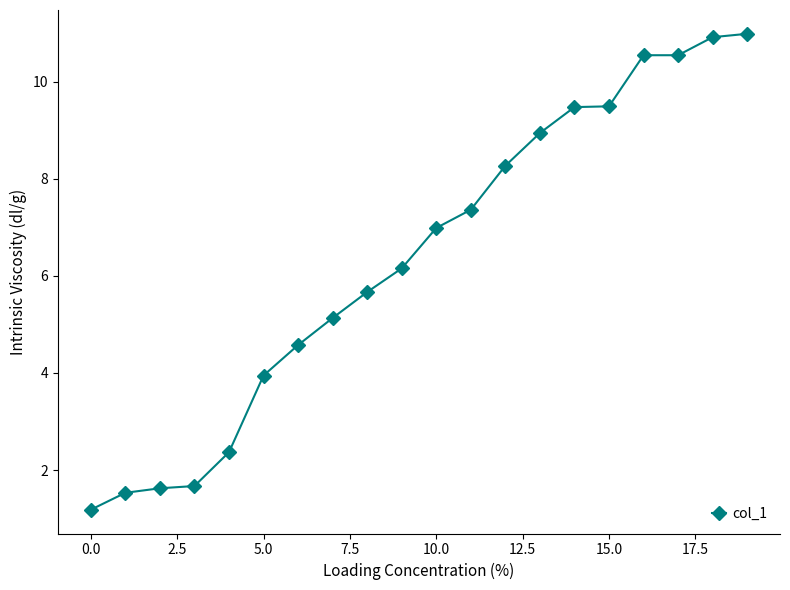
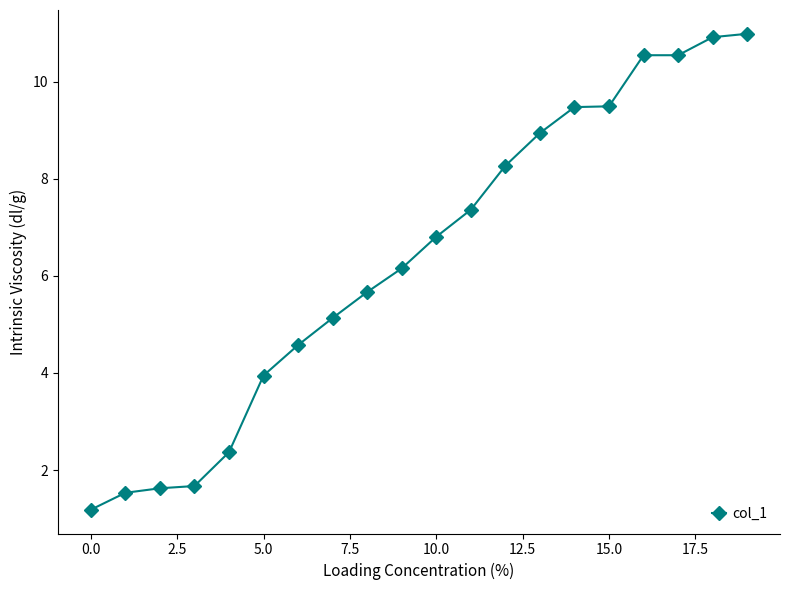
  {
    "0.0": 1.2,
    "5.0": 3.9,
-   "10.0": 7.0,
+   "10.0": 6.8,
    "15.0": 9.5
  }
